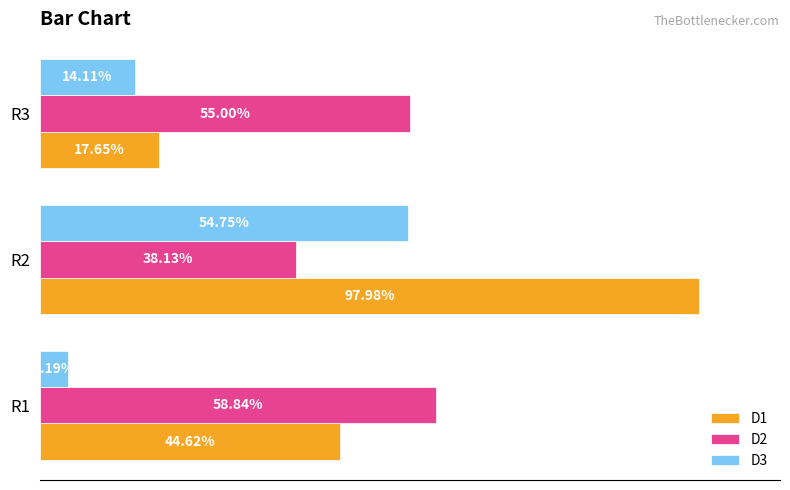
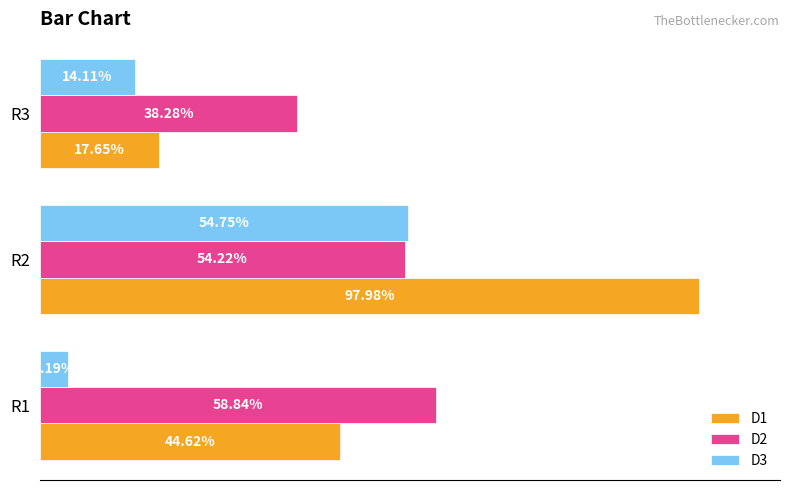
  {
    "D1": {
      "R3": "17.65%",
      "R2": "97.98%",
      "R1": "44.62%"
    },
    "D2": {
-     "R3": "55.00%",
-     "R2": "38.13%",
+     "R3": "38.28%",
+     "R2": "54.22%",
      "R1": "58.84%"
    },
    "D3": {
      "R3": "14.11%",
      "R2": "54.75%",
      "R1": "4.19%"
    }
  }
